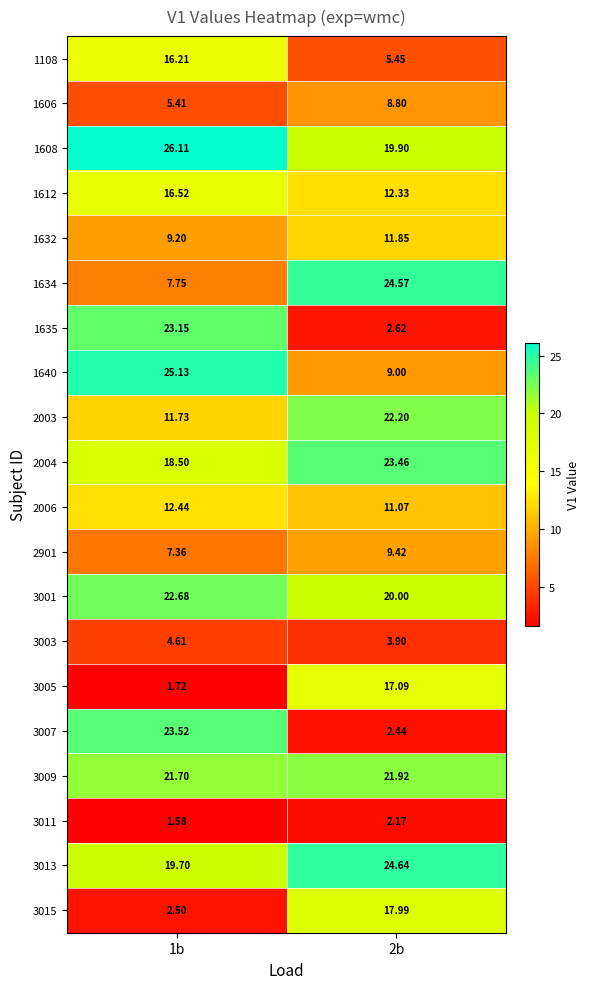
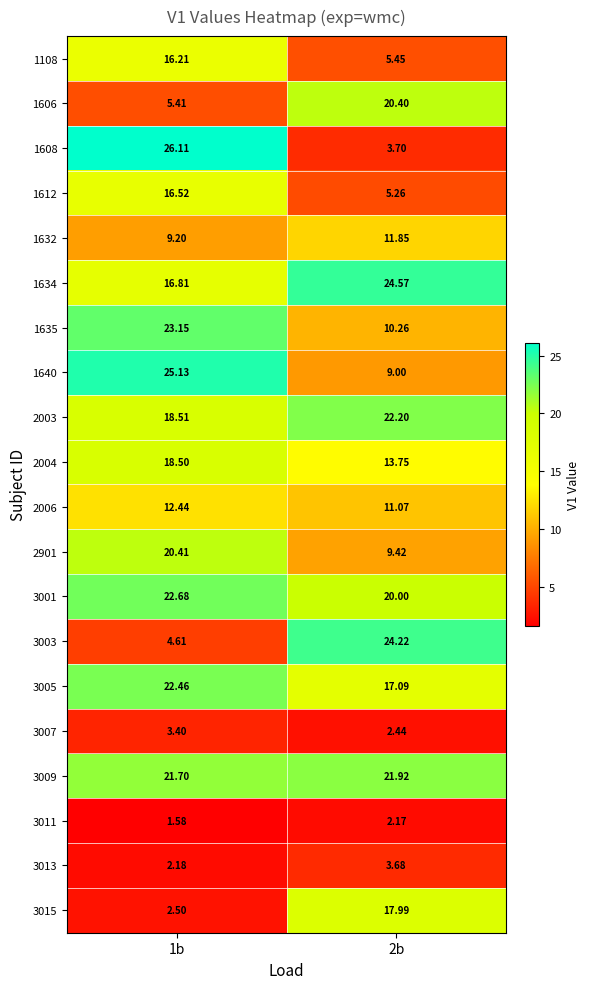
  {
    "1108": {
      "1b": 16.21,
      "2b": 5.45
    },
    "1606": {
      "1b": 5.41,
-     "2b": 8.80
+     "2b": 20.40
    },
    "1608": {
      "1b": 26.11,
-     "2b": 19.90
+     "2b": 3.70
    },
    "1612": {
      "1b": 16.52,
-     "2b": 12.33
+     "2b": 5.26
    },
    "1632": {
      "1b": 9.20,
      "2b": 11.85
    },
    "1634": {
-     "1b": 7.75,
+     "1b": 16.81,
      "2b": 24.57
    },
    "1635": {
      "1b": 23.15,
-     "2b": 2.62
+     "2b": 10.26
    },
    "1640": {
      "1b": 25.13,
      "2b": 9.00
    },
    "2003": {
-     "1b": 11.73,
+     "1b": 18.51,
      "2b": 22.20
    },
    "2004": {
      "1b": 18.50,
-     "2b": 23.46
+     "2b": 13.75
    },
    "2006": {
      "1b": 12.44,
      "2b": 11.07
    },
    "2901": {
-     "1b": 7.36,
+     "1b": 20.41,
      "2b": 9.42
    },
    "3001": {
      "1b": 22.68,
      "2b": 20.00
    },
    "3003": {
      "1b": 4.61,
-     "2b": 3.90
+     "2b": 24.22
    },
    "3005": {
-     "1b": 1.72,
+     "1b": 22.46,
      "2b": 17.09
    },
    "3007": {
-     "1b": 23.52,
+     "1b": 3.40,
      "2b": 2.44
    },
    "3009": {
      "1b": 21.70,
      "2b": 21.92
    },
    "3011": {
      "1b": 1.58,
      "2b": 2.17
    },
    "3013": {
-     "1b": 19.70,
-     "2b": 24.64
+     "1b": 2.18,
+     "2b": 3.68
    },
    "3015": {
      "1b": 2.50,
      "2b": 17.99
    }
  }
